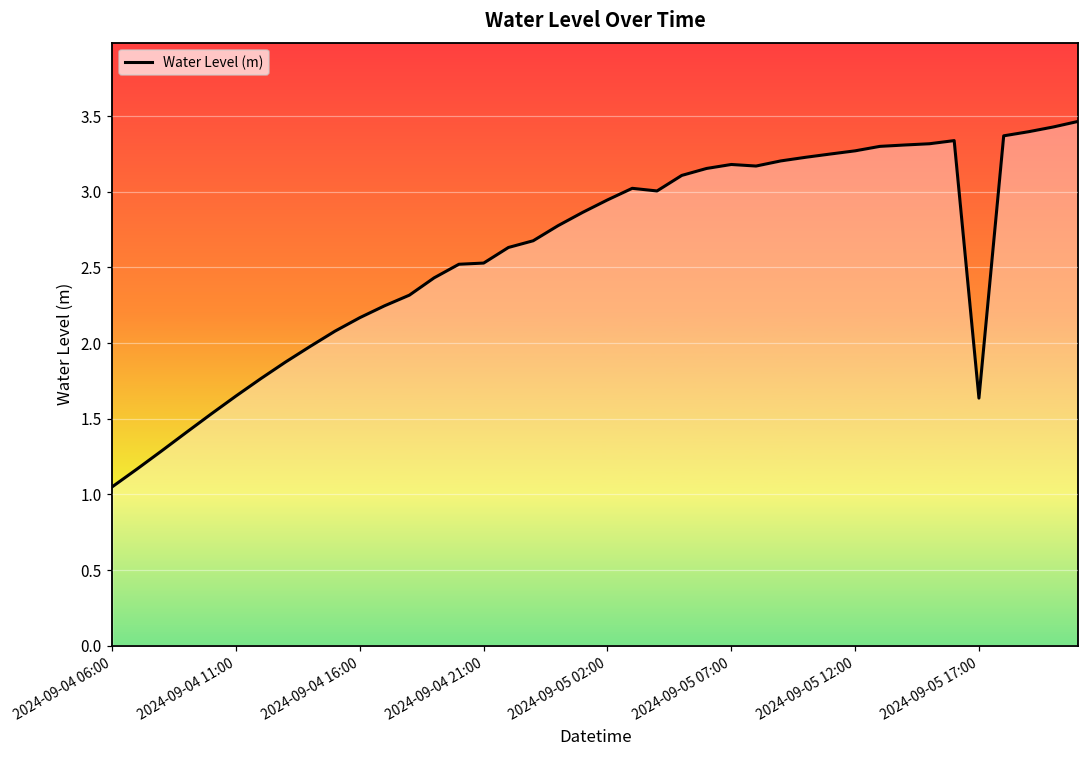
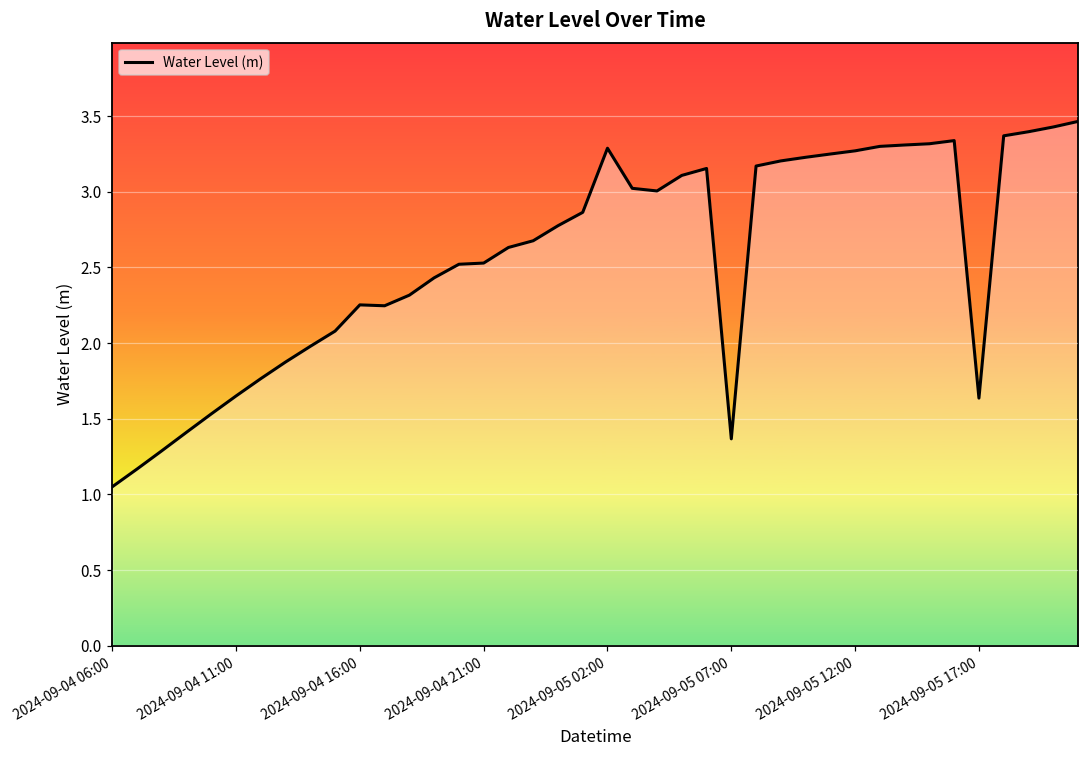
  {
    "2024-09-04 06:00": 1.05,
    "2024-09-04 11:00": 1.65,
-   "2024-09-04 16:00": 2.17,
+   "2024-09-04 16:00": 2.25,
    "2024-09-04 21:00": 2.53,
-   "2024-09-05 02:00": 2.95,
-   "2024-09-05 07:00": 3.18,
+   "2024-09-05 02:00": 3.29,
+   "2024-09-05 07:00": 1.37,
    "2024-09-05 12:00": 3.27,
    "2024-09-05 17:00": 1.64
  }
